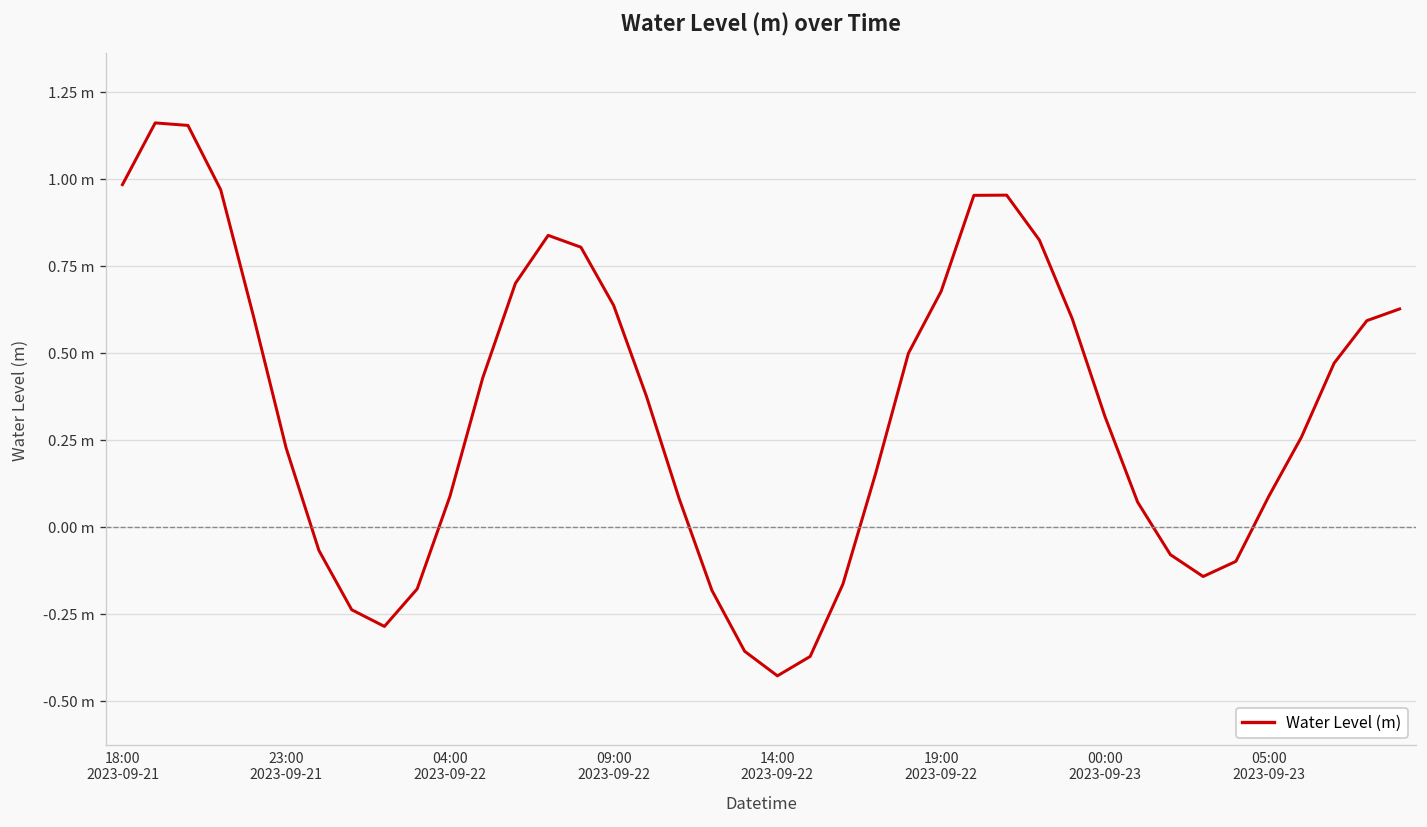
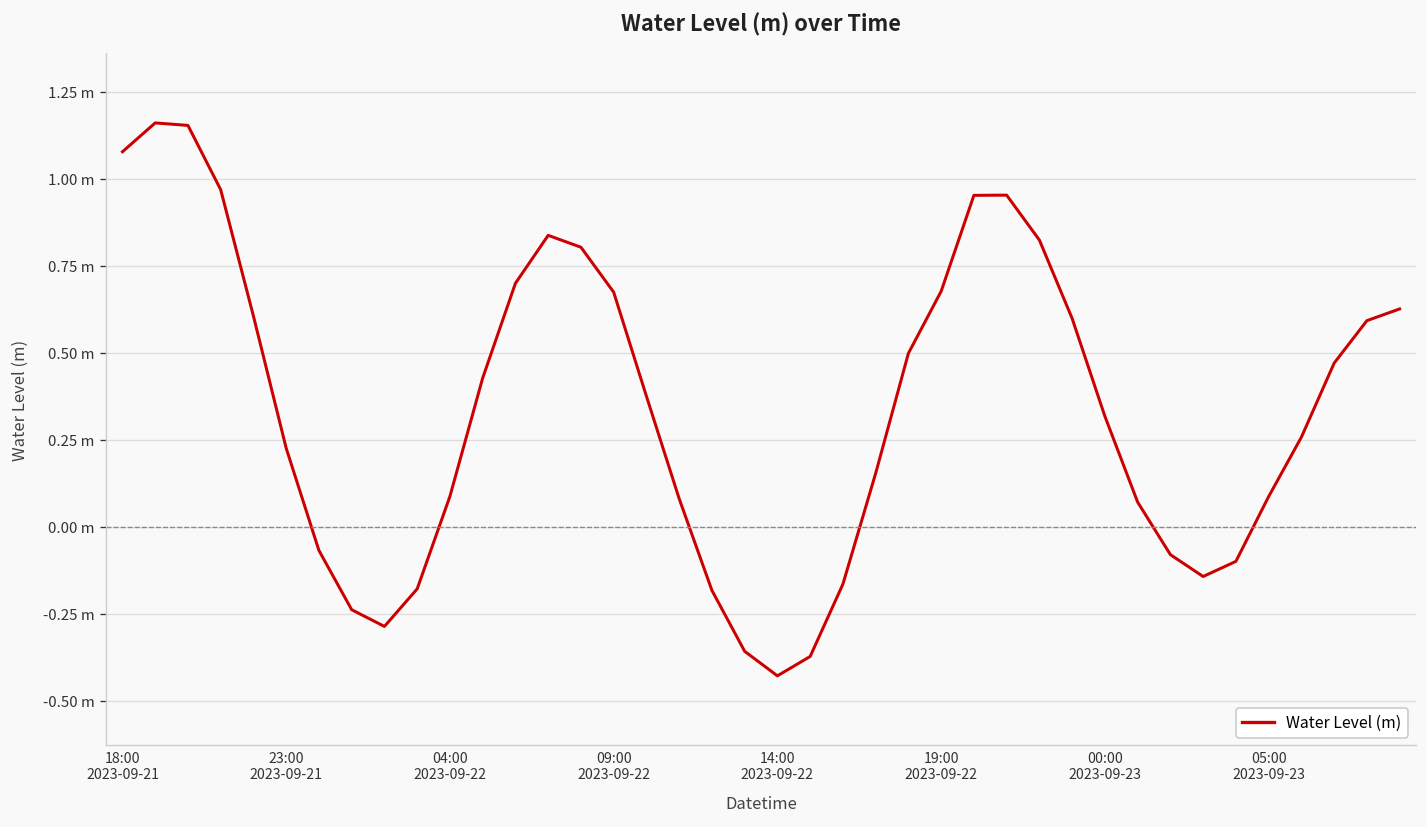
  {
-   "18:00 2023-09-21": "0.98 m",
+   "18:00 2023-09-21": "1.08 m",
    "23:00 2023-09-21": "0.23 m",
    "04:00 2023-09-22": "0.09 m",
-   "09:00 2023-09-22": "0.64 m",
+   "09:00 2023-09-22": "0.67 m",
    "14:00 2023-09-22": "-0.43 m",
    "19:00 2023-09-22": "0.68 m",
    "00:00 2023-09-23": "0.32 m",
    "05:00 2023-09-23": "0.09 m"
  }
